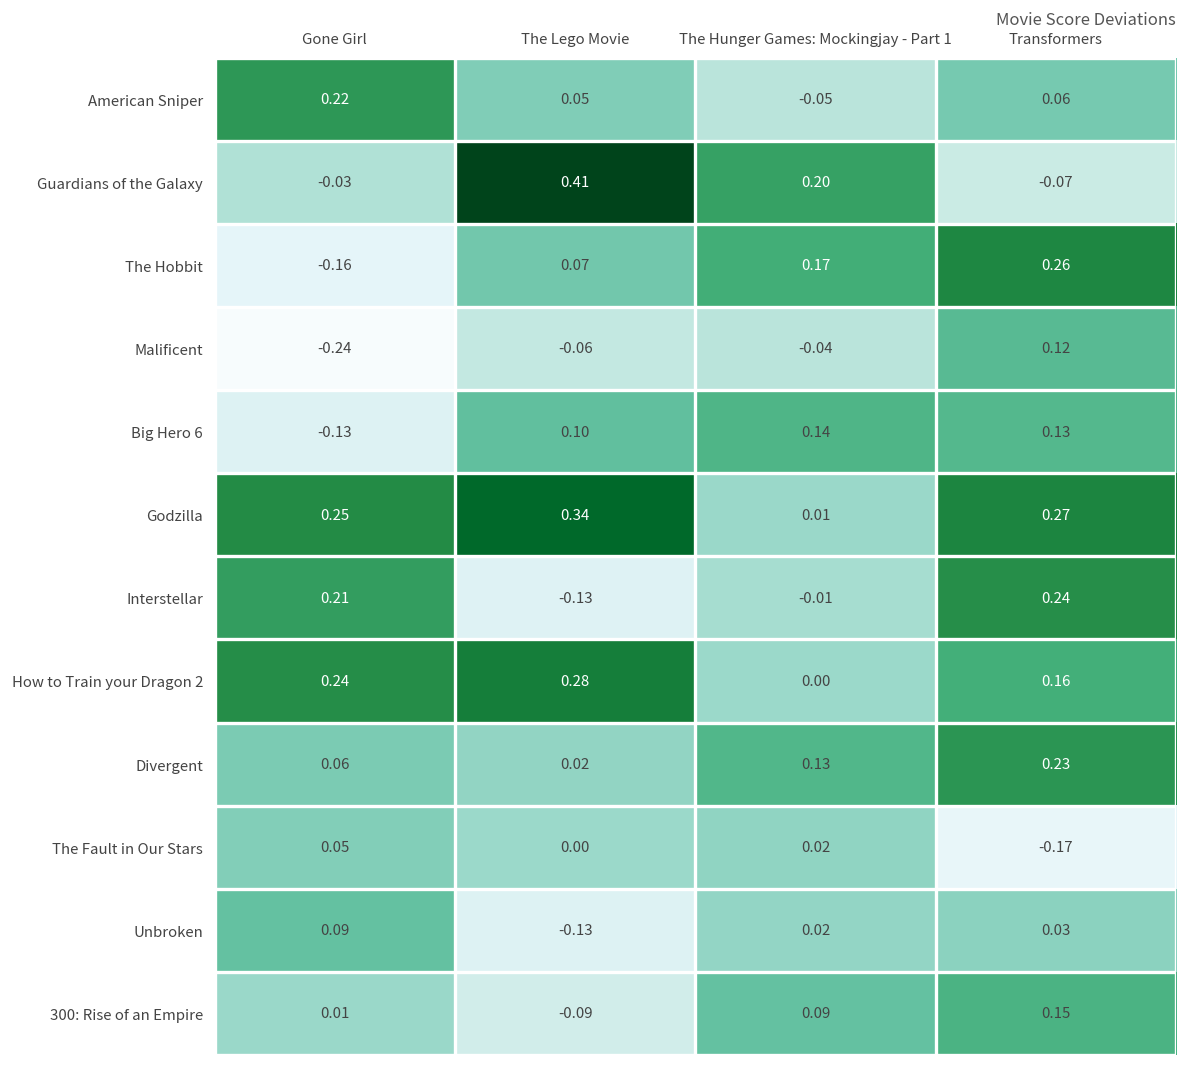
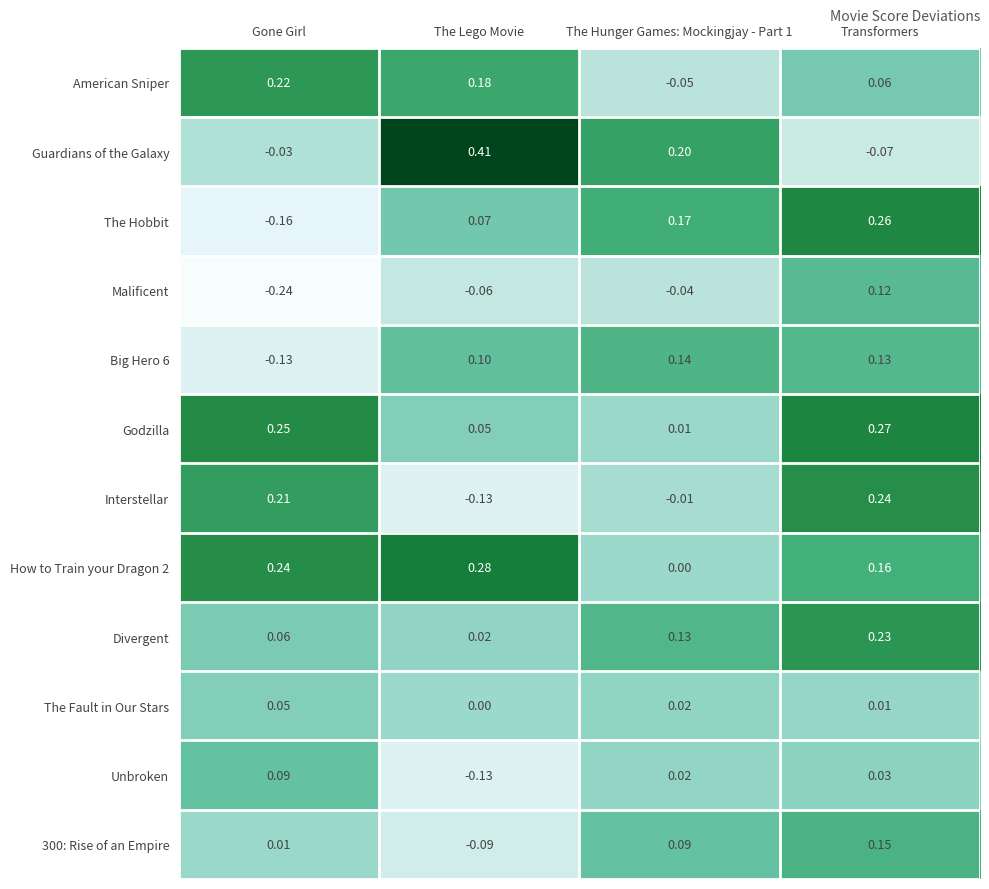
  {
    "American Sniper": {
      "Gone Girl": 0.22,
-     "The Lego Movie": 0.05,
+     "The Lego Movie": 0.18,
      "The Hunger Games: Mockingjay - Part 1": -0.05,
      "Transformers": 0.06
    },
    "Guardians of the Galaxy": {
      "Gone Girl": -0.03,
      "The Lego Movie": 0.41,
      "The Hunger Games: Mockingjay - Part 1": 0.20,
      "Transformers": -0.07
    },
    "The Hobbit": {
      "Gone Girl": -0.16,
      "The Lego Movie": 0.07,
      "The Hunger Games: Mockingjay - Part 1": 0.17,
      "Transformers": 0.26
    },
    "Malificent": {
      "Gone Girl": -0.24,
      "The Lego Movie": -0.06,
      "The Hunger Games: Mockingjay - Part 1": -0.04,
      "Transformers": 0.12
    },
    "Big Hero 6": {
      "Gone Girl": -0.13,
      "The Lego Movie": 0.10,
      "The Hunger Games: Mockingjay - Part 1": 0.14,
      "Transformers": 0.13
    },
    "Godzilla": {
      "Gone Girl": 0.25,
-     "The Lego Movie": 0.34,
+     "The Lego Movie": 0.05,
      "The Hunger Games: Mockingjay - Part 1": 0.01,
      "Transformers": 0.27
    },
    "Interstellar": {
      "Gone Girl": 0.21,
      "The Lego Movie": -0.13,
      "The Hunger Games: Mockingjay - Part 1": -0.01,
      "Transformers": 0.24
    },
    "How to Train your Dragon 2": {
      "Gone Girl": 0.24,
      "The Lego Movie": 0.28,
      "The Hunger Games: Mockingjay - Part 1": 0.00,
      "Transformers": 0.16
    },
    "Divergent": {
      "Gone Girl": 0.06,
      "The Lego Movie": 0.02,
      "The Hunger Games: Mockingjay - Part 1": 0.13,
      "Transformers": 0.23
    },
    "The Fault in Our Stars": {
      "Gone Girl": 0.05,
      "The Lego Movie": 0.00,
      "The Hunger Games: Mockingjay - Part 1": 0.02,
-     "Transformers": -0.17
+     "Transformers": 0.01
    },
    "Unbroken": {
      "Gone Girl": 0.09,
      "The Lego Movie": -0.13,
      "The Hunger Games: Mockingjay - Part 1": 0.02,
      "Transformers": 0.03
    },
    "300: Rise of an Empire": {
      "Gone Girl": 0.01,
      "The Lego Movie": -0.09,
      "The Hunger Games: Mockingjay - Part 1": 0.09,
      "Transformers": 0.15
    }
  }
